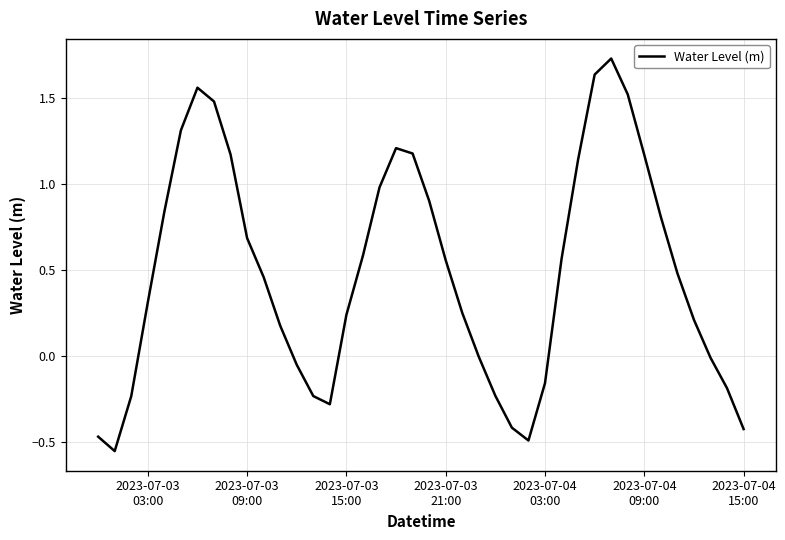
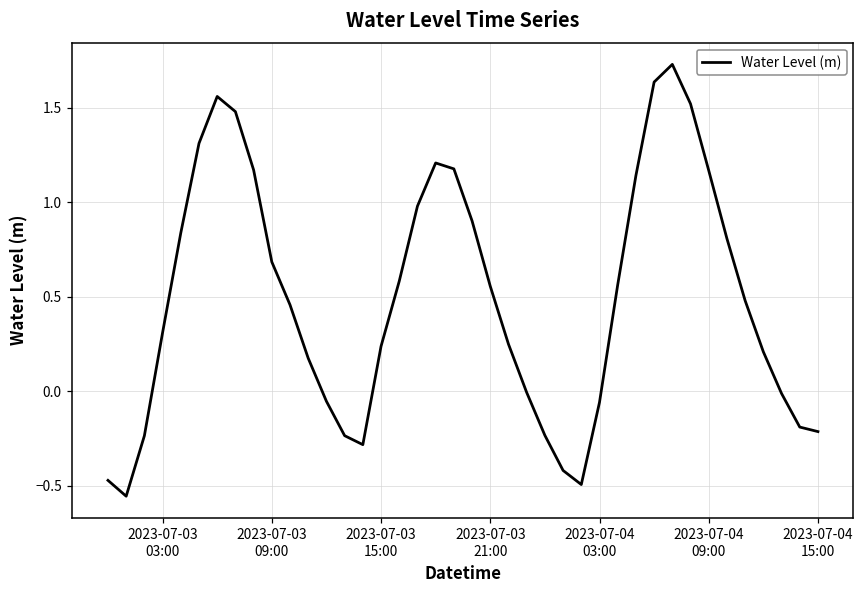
  {
    "2023-07-03 03:00": 0.31,
    "2023-07-03 09:00": 0.68,
    "2023-07-03 15:00": 0.24,
    "2023-07-03 21:00": 0.56,
-   "2023-07-04 03:00": -0.16,
+   "2023-07-04 03:00": -0.06,
    "2023-07-04 09:00": 1.17,
-   "2023-07-04 15:00": -0.43
+   "2023-07-04 15:00": -0.21
  }
